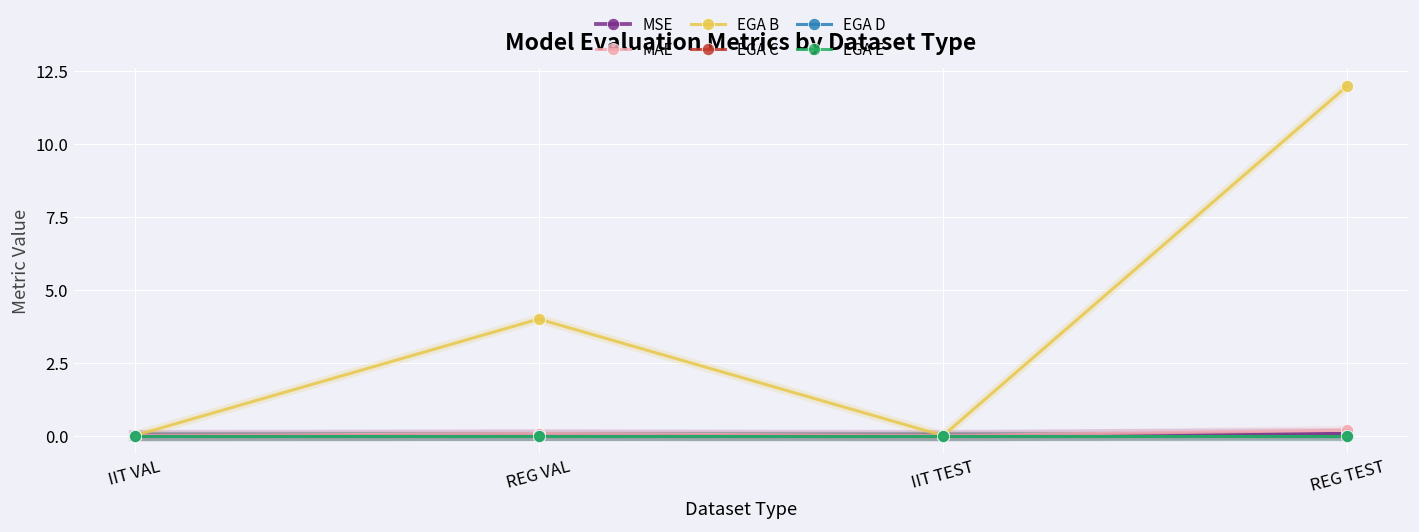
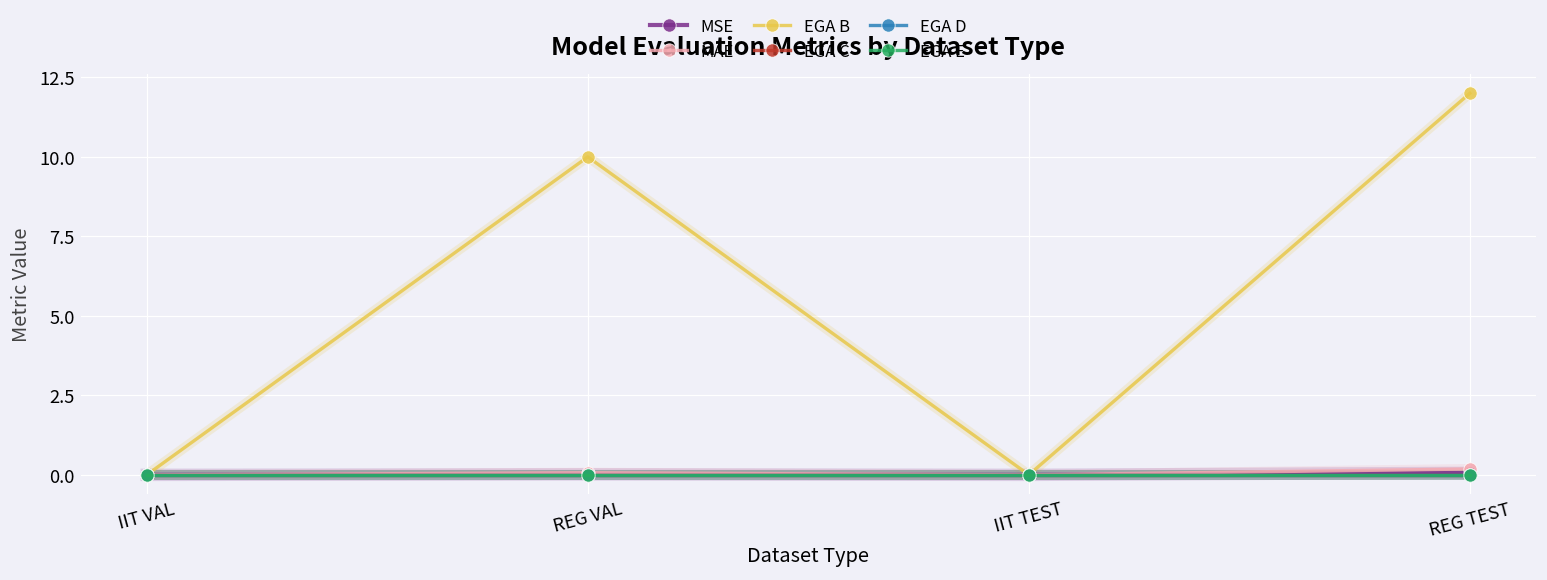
  {
    "MAE": {
      "REG TEST": 0.2
    },
    "EGA B": {
-     "REG VAL": 4,
+     "REG VAL": 10,
      "REG TEST": 12
    }
  }
